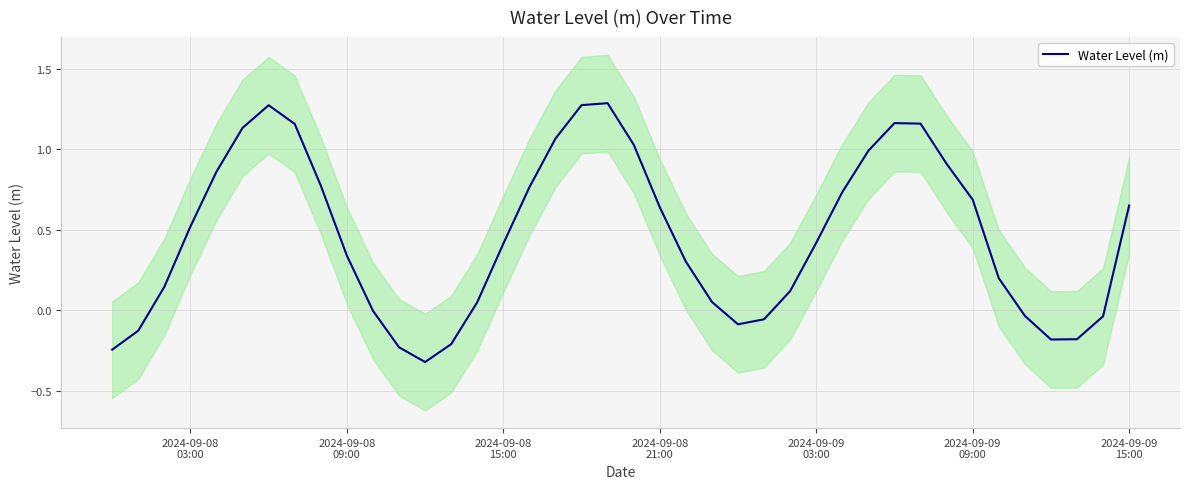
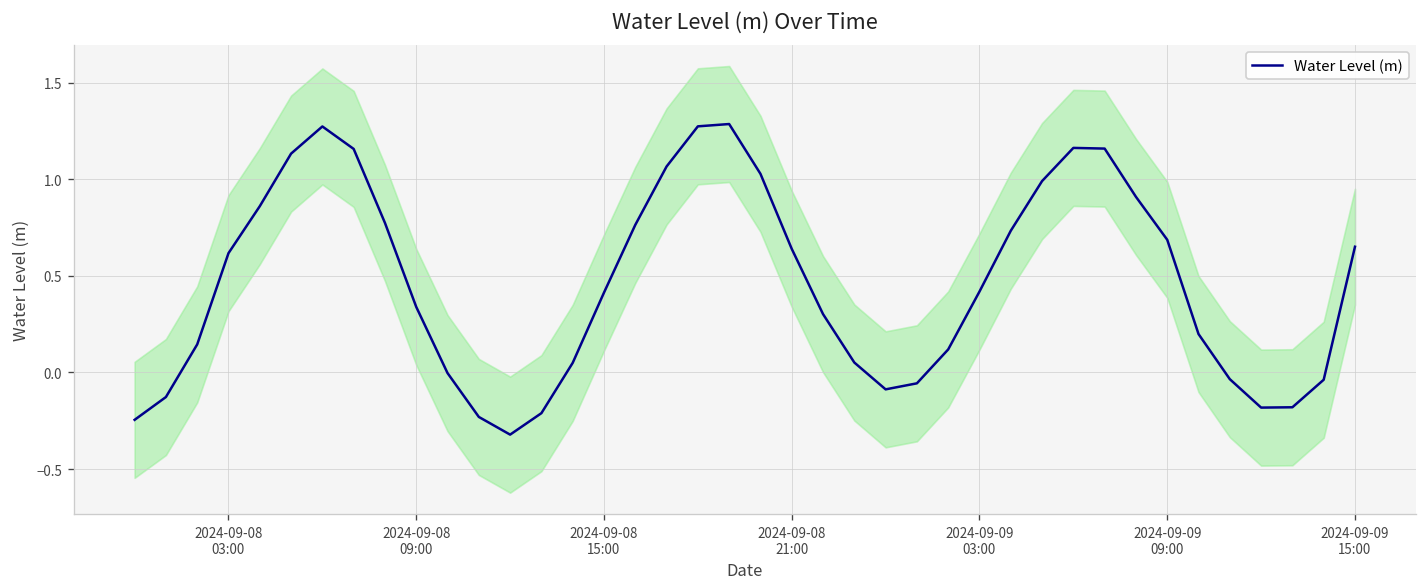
  {
    "Water Level (m)": {
-     "2024-09-08 03:00": 0.52,
+     "2024-09-08 03:00": 0.62,
      "2024-09-08 09:00": 0.34,
      "2024-09-08 15:00": 0.41,
      "2024-09-08 21:00": 0.64,
      "2024-09-09 03:00": 0.42,
      "2024-09-09 09:00": 0.69,
      "2024-09-09 15:00": 0.65
    }
  }
